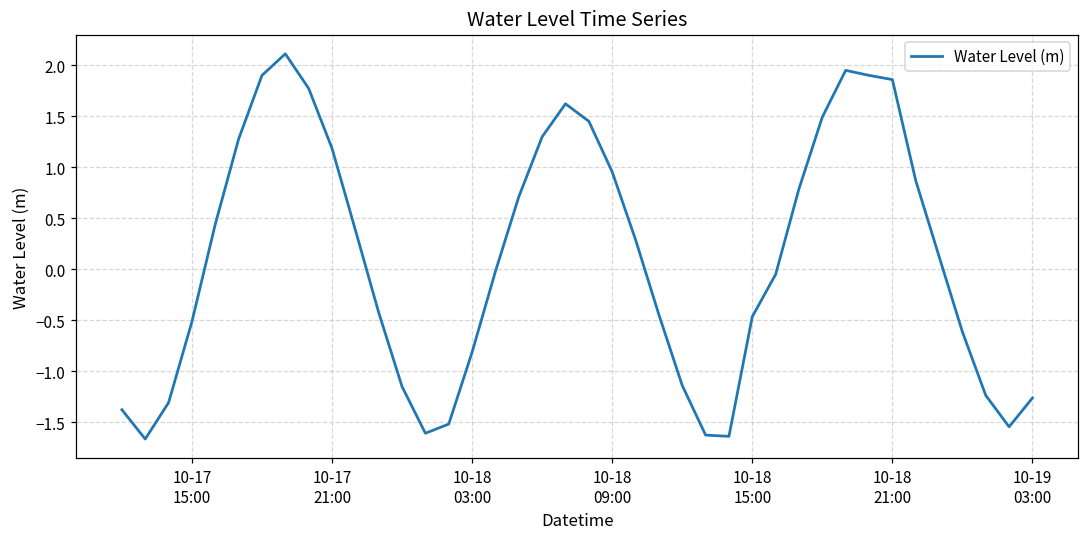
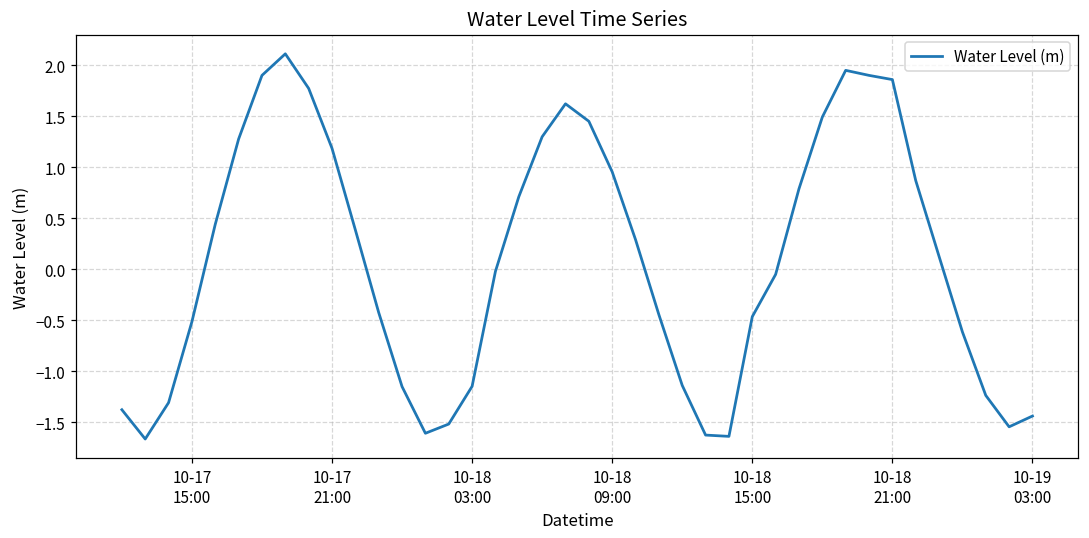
  {
    "10-17 15:00": -0.5,
    "10-17 21:00": 1.2,
-   "10-18 03:00": -0.8,
+   "10-18 03:00": -1.1,
    "10-18 09:00": 1.0,
    "10-18 15:00": -0.5,
    "10-18 21:00": 1.9,
-   "10-19 03:00": -1.3
+   "10-19 03:00": -1.4
  }
